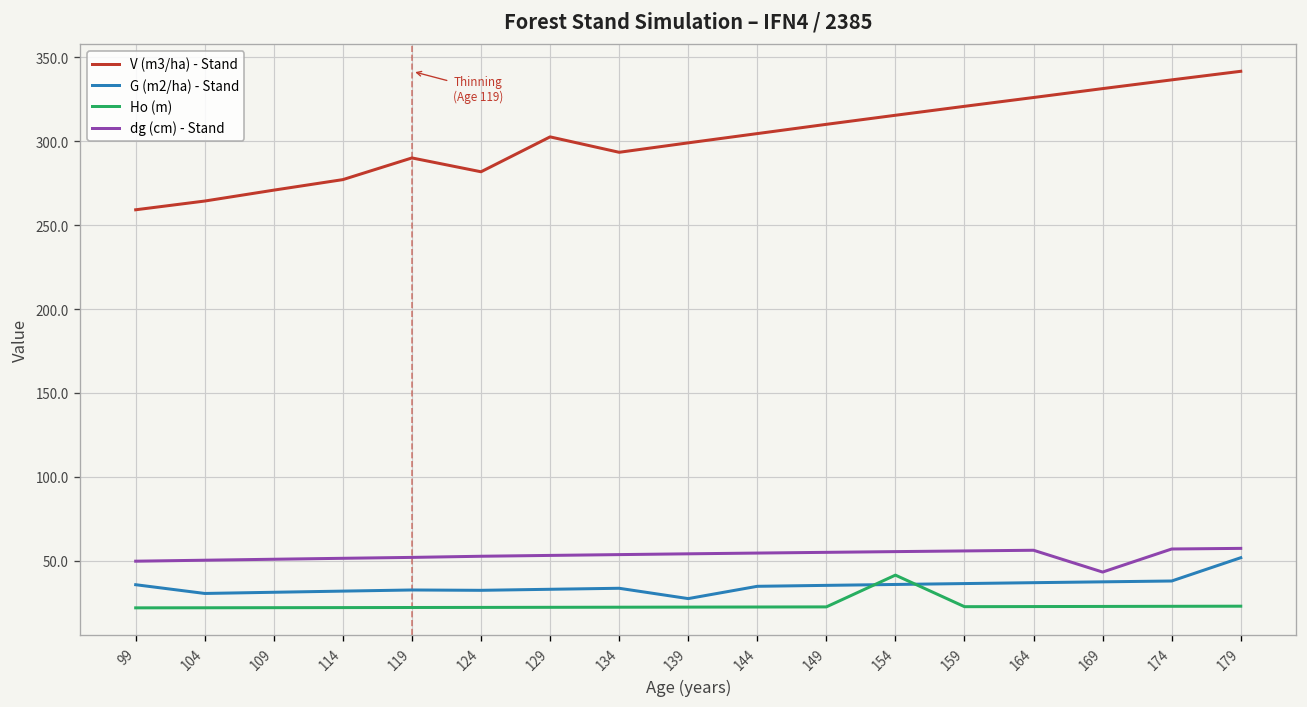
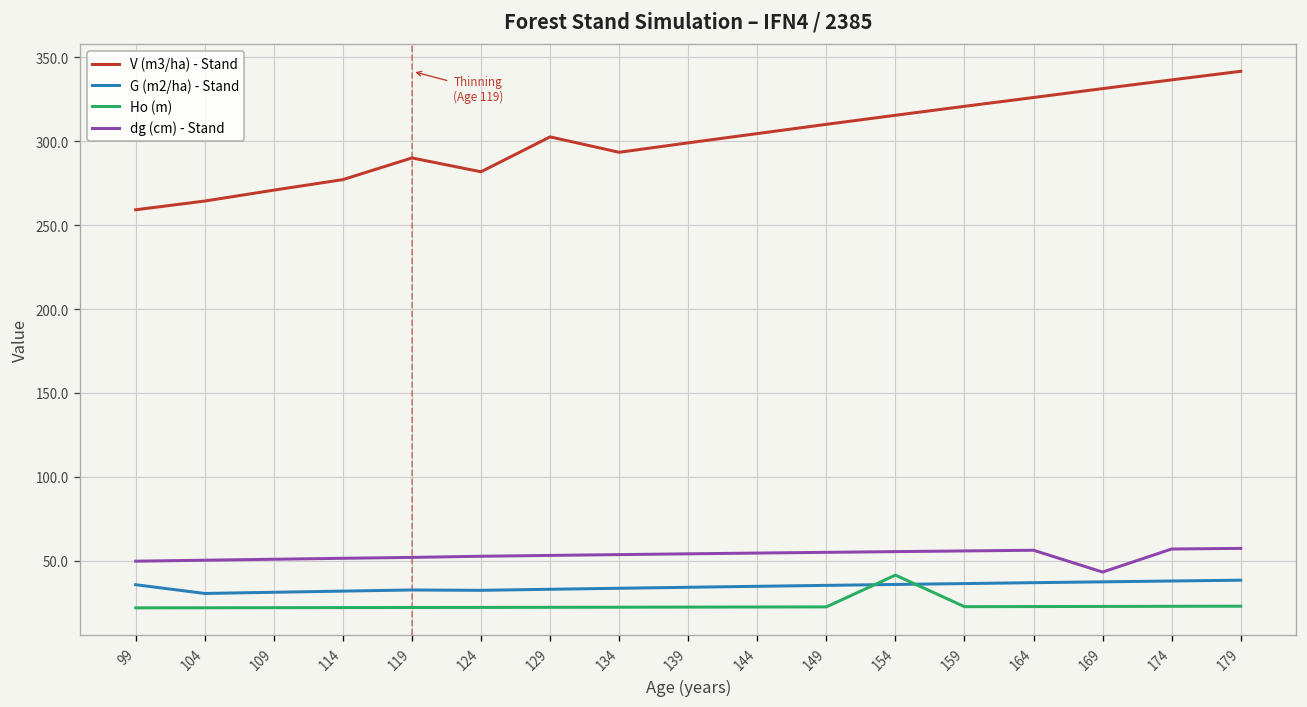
  {
    "V (m3/ha) - Stand": {
      "99": 259,
      "104": 264,
      "109": 271,
      "114": 277,
      "119": 290,
      "124": 282,
      "129": 303,
      "134": 293,
      "139": 299,
      "144": 305,
      "149": 310,
      "154": 315,
      "159": 321,
      "164": 326,
      "169": 331,
      "174": 336,
      "179": 342
    },
    "G (m2/ha) - Stand": {
      "99": 36,
      "104": 31,
      "109": 31,
      "114": 32,
      "119": 33,
      "124": 32,
      "129": 33,
      "134": 34,
-     "139": 28,
+     "139": 34,
      "144": 35,
      "149": 35,
      "154": 36,
      "159": 37,
      "164": 37,
      "169": 38,
      "174": 38,
-     "179": 52
+     "179": 39
    },
    "Ho (m)": {
      "99": 22,
      "104": 22,
      "109": 22,
      "114": 22,
      "119": 22,
      "124": 22,
      "129": 22,
      "134": 22,
      "139": 22,
      "144": 23,
      "149": 23,
      "154": 42,
      "159": 23,
      "164": 23,
      "169": 23,
      "174": 23,
      "179": 23
    },
    "dg (cm) - Stand": {
      "99": 50,
      "104": 50,
      "109": 51,
      "114": 52,
      "119": 52,
      "124": 53,
      "129": 53,
      "134": 54,
      "139": 54,
      "144": 55,
      "149": 55,
      "154": 56,
      "159": 56,
      "164": 56,
      "169": 43,
      "174": 57,
      "179": 57
    }
  }
